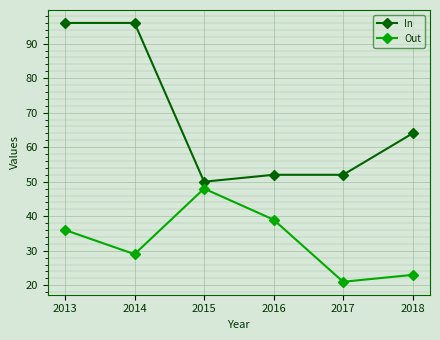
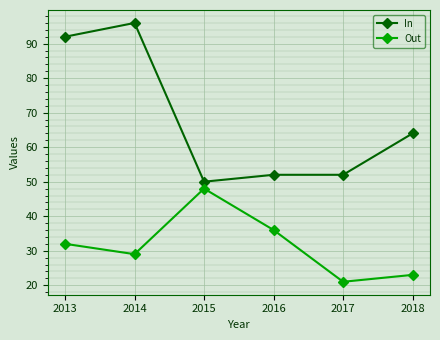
  {
    "In": {
-     "2013": 96,
+     "2013": 92,
      "2014": 96,
      "2015": 50,
      "2016": 52,
      "2017": 52,
      "2018": 64
    },
    "Out": {
-     "2013": 36,
+     "2013": 32,
      "2014": 29,
      "2015": 48,
-     "2016": 39,
+     "2016": 36,
      "2017": 21,
      "2018": 23
    }
  }
